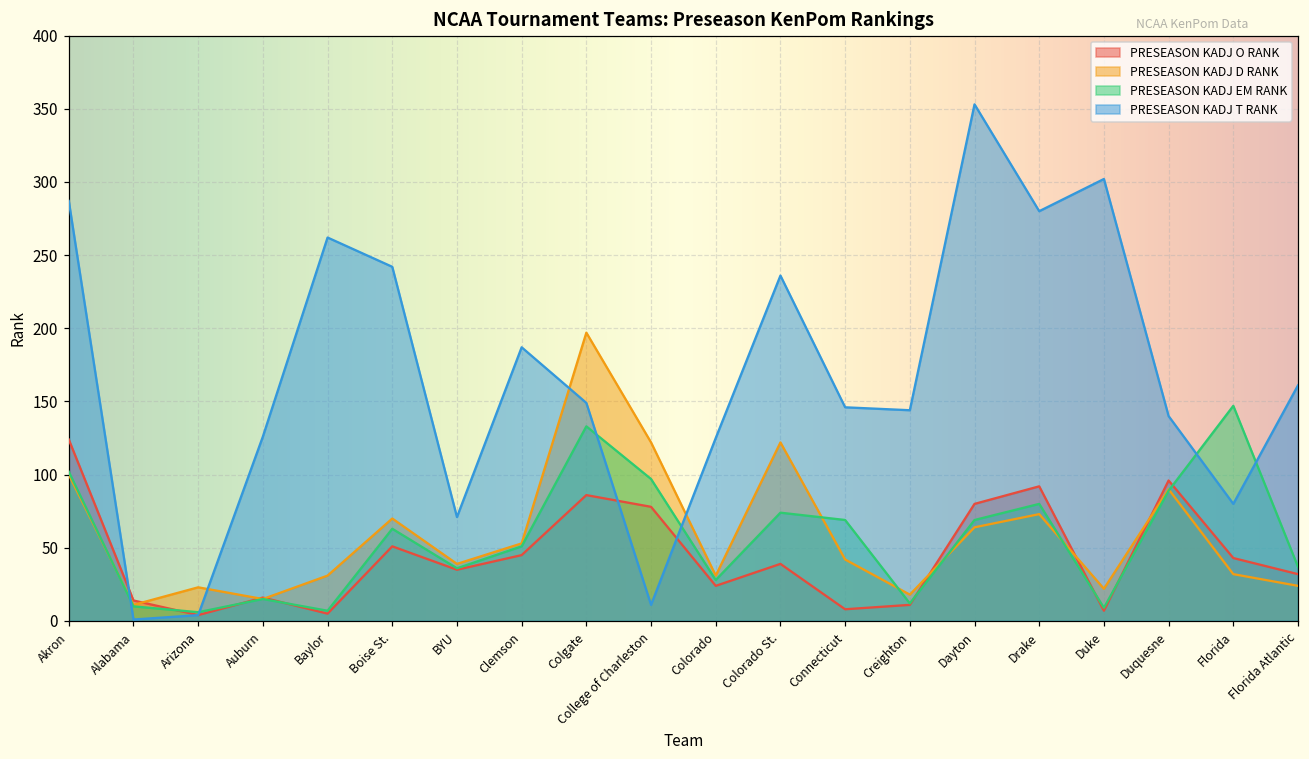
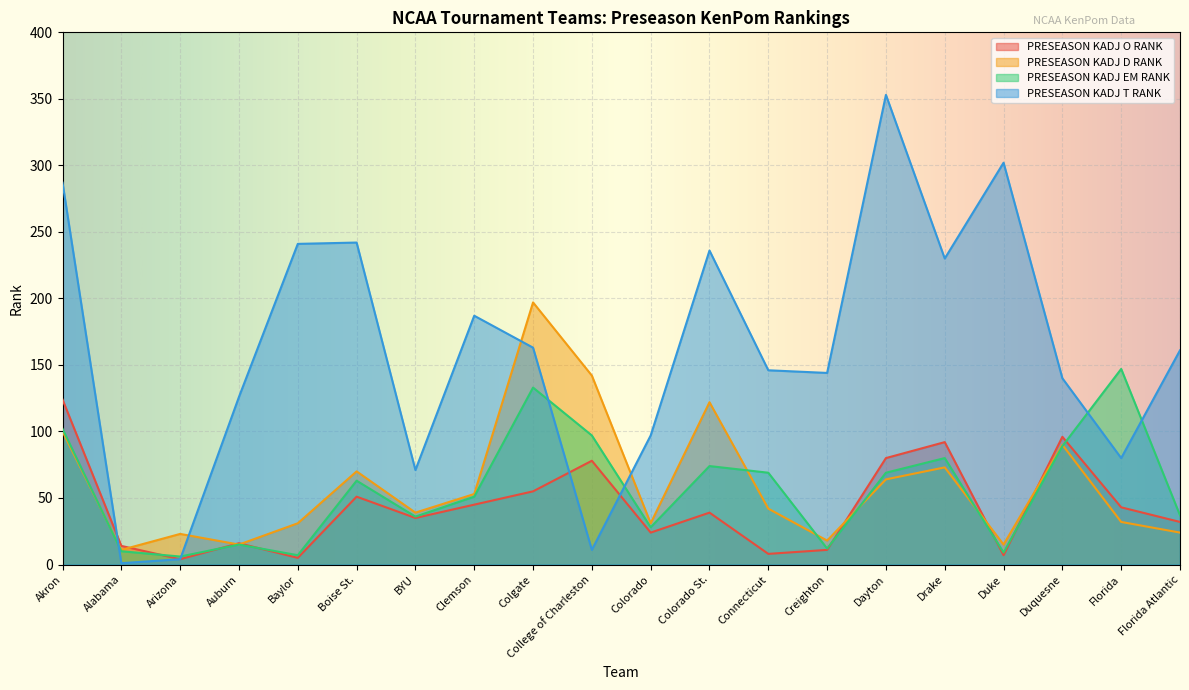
  {
    "PRESEASON KADJ O RANK": {
      "Akron": 124,
      "Alabama": 14,
      "Baylor": 5,
      "Boise St.": 51,
      "Clemson": 45,
-     "Colgate": 86,
+     "Colgate": 55,
      "College of Charleston": 78,
      "Colorado": 24,
      "Colorado St.": 39,
      "Connecticut": 8,
      "Dayton": 80,
      "Drake": 92,
      "Duke": 7,
      "Duquesne": 96,
      "Florida": 43,
      "Florida Atlantic": 32
    },
    "PRESEASON KADJ D RANK": {
      "Akron": 100,
      "Arizona": 23,
      "Baylor": 31,
      "Boise St.": 70,
      "BYU": 39,
      "Clemson": 53,
      "Colgate": 197,
-     "College of Charleston": 122,
+     "College of Charleston": 142,
      "Colorado": 31,
      "Colorado St.": 122,
      "Connecticut": 42,
      "Creighton": 18,
      "Dayton": 64,
      "Drake": 73,
-     "Duke": 22,
+     "Duke": 15,
      "Florida": 32,
      "Florida Atlantic": 24
    },
    "PRESEASON KADJ EM RANK": {
      "Akron": 102,
      "Arizona": 6,
      "Baylor": 7,
      "Boise St.": 63,
      "Clemson": 51,
      "Colgate": 133,
      "College of Charleston": 97,
      "Colorado": 28,
      "Colorado St.": 74,
      "Connecticut": 69,
      "Dayton": 69,
      "Drake": 80,
      "Duke": 9,
      "Florida": 147,
      "Florida Atlantic": 37
    },
    "PRESEASON KADJ T RANK": {
      "Akron": 287,
      "Alabama": 1,
      "Auburn": 126,
-     "Baylor": 262,
+     "Baylor": 241,
      "Boise St.": 242,
      "BYU": 71,
      "Clemson": 187,
-     "Colgate": 149,
+     "Colgate": 163,
      "College of Charleston": 11,
-     "Colorado": 125,
+     "Colorado": 97,
      "Colorado St.": 236,
      "Connecticut": 146,
      "Creighton": 144,
      "Dayton": 353,
-     "Drake": 280,
+     "Drake": 230,
      "Duke": 302,
      "Duquesne": 140,
      "Florida": 80,
      "Florida Atlantic": 161
    }
  }
